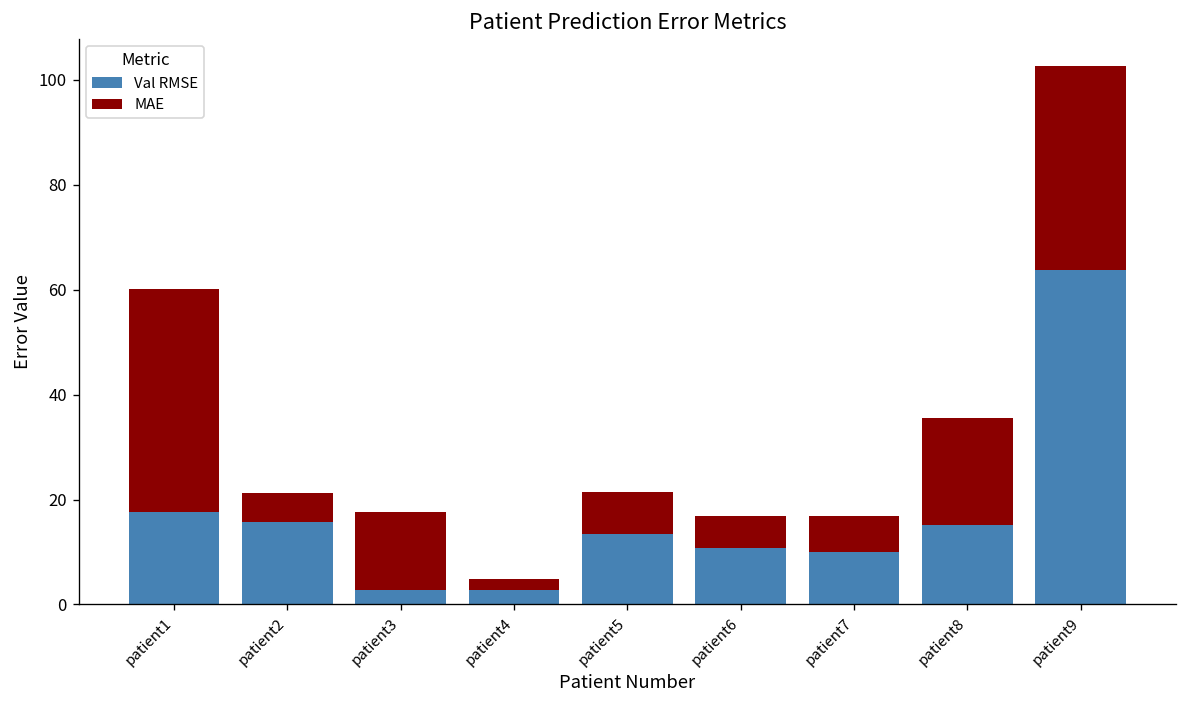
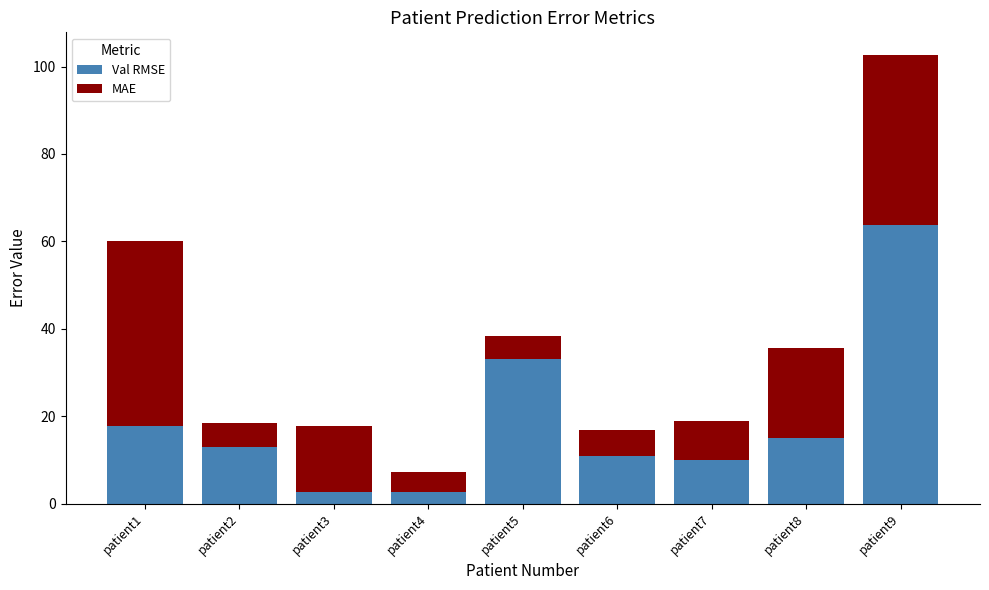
  {
    "Val RMSE": {
      "patient1": 18,
-     "patient2": 16,
+     "patient2": 13,
      "patient3": 3,
      "patient4": 3,
-     "patient5": 13,
+     "patient5": 33,
      "patient6": 11,
      "patient7": 10,
      "patient8": 15,
      "patient9": 64
    },
    "MAE": {
      "patient1": 42,
      "patient2": 6,
      "patient3": 15,
-     "patient4": 2,
-     "patient5": 8,
+     "patient4": 5,
+     "patient5": 5,
      "patient6": 6,
-     "patient7": 7,
+     "patient7": 9,
      "patient8": 20,
      "patient9": 39
    }
  }
